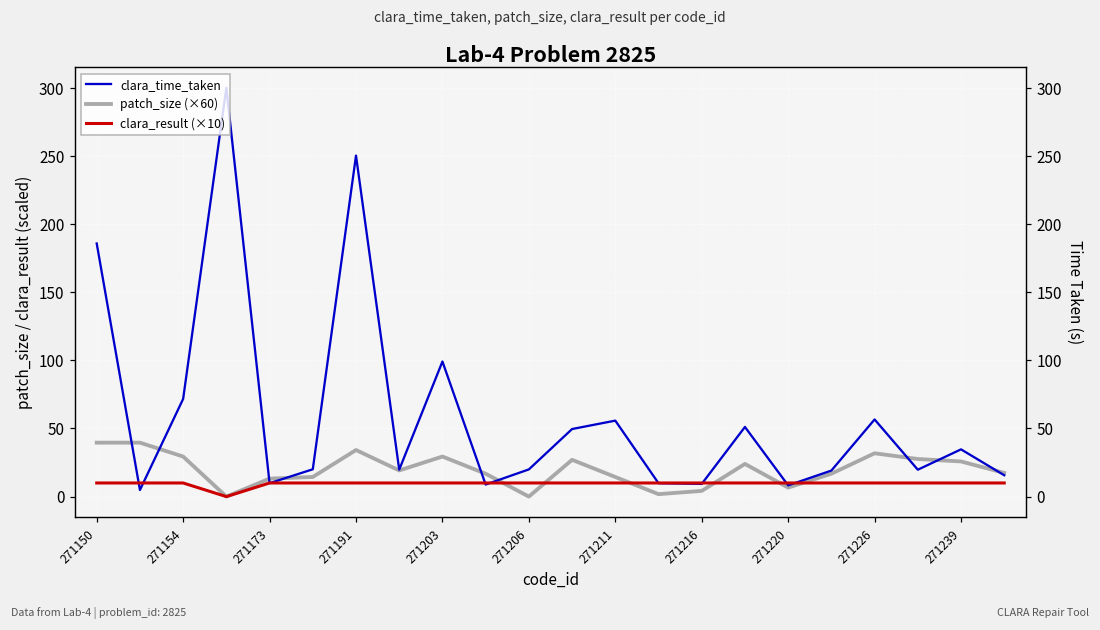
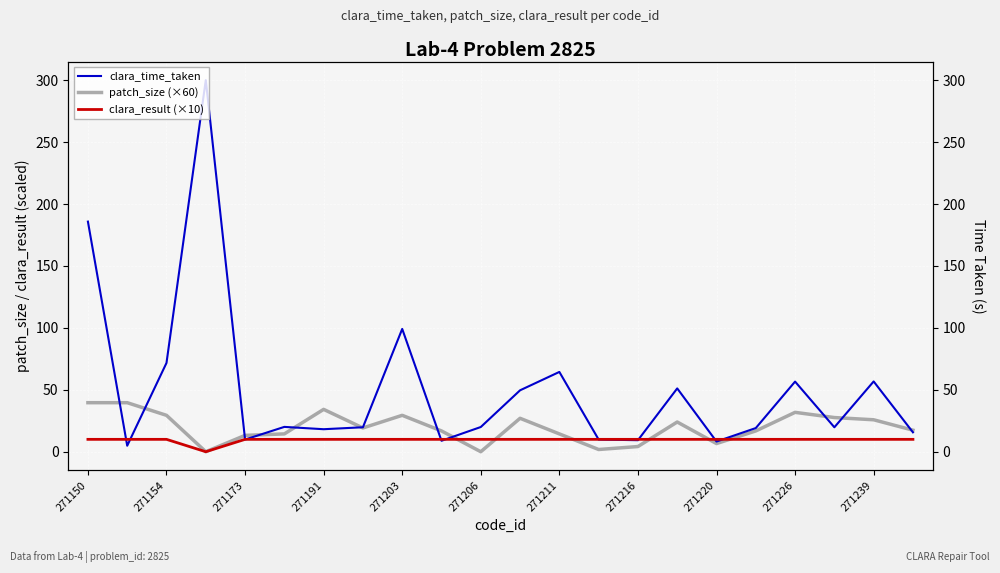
  {
    "clara_time_taken": {
      "271150": 186,
      "271154": 72,
-     "271191": 250,
+     "271191": 18,
      "271203": 99,
      "271206": 20,
-     "271211": 56,
+     "271211": 64,
      "271226": 57,
-     "271239": 35
+     "271239": 57
    },
    "patch_size (×60)": {
      "271150": 40,
      "271154": 29,
      "271173": 13,
      "271191": 34,
      "271203": 29,
      "271206": 0,
      "271211": 14,
      "271216": 4,
      "271226": 32,
      "271239": 26
    },
    "clara_result (×10)": {
      "271150": 10,
      "271154": 10,
      "271191": 10,
      "271203": 10,
      "271206": 10,
      "271211": 10,
      "271226": 10,
      "271239": 10
    }
  }
